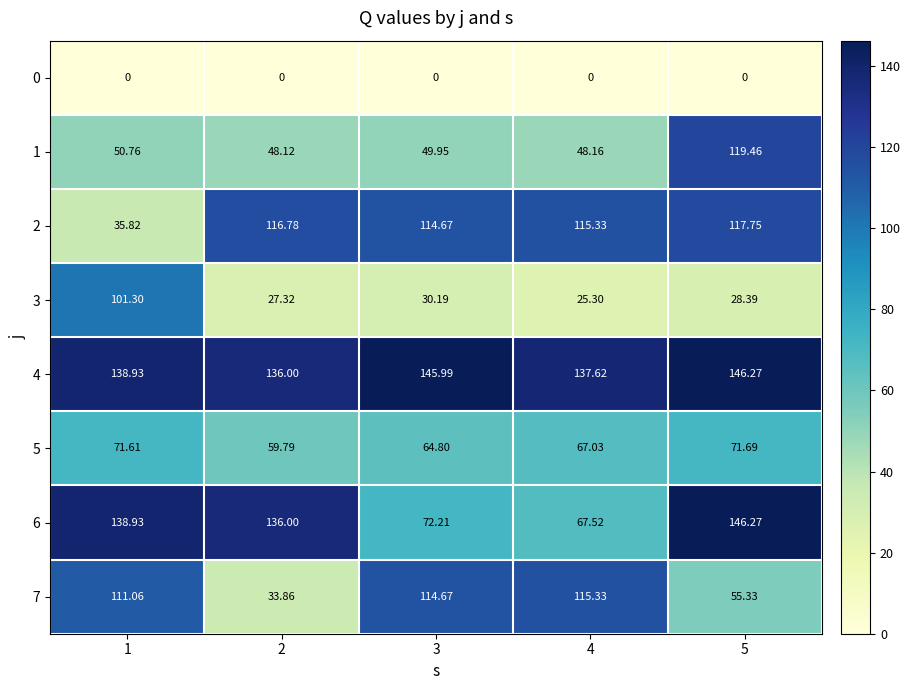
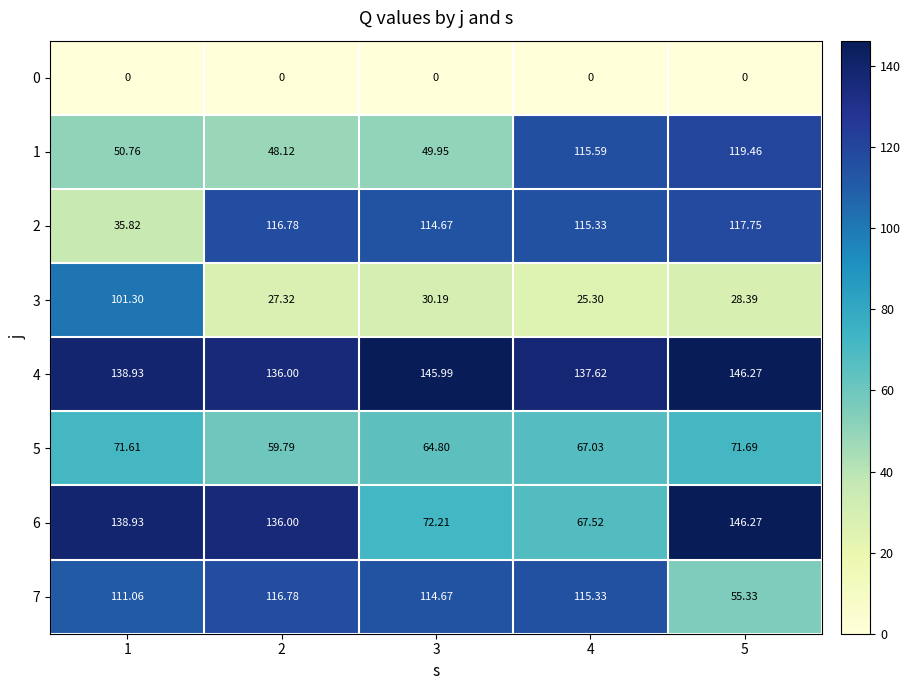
  {
    "0": {
      "1": 0,
      "2": 0,
      "3": 0,
      "4": 0,
      "5": 0
    },
    "1": {
      "1": 50.76,
      "2": 48.12,
      "3": 49.95,
-     "4": 48.16,
+     "4": 115.59,
      "5": 119.46
    },
    "2": {
      "1": 35.82,
      "2": 116.78,
      "3": 114.67,
      "4": 115.33,
      "5": 117.75
    },
    "3": {
      "1": 101.30,
      "2": 27.32,
      "3": 30.19,
      "4": 25.30,
      "5": 28.39
    },
    "4": {
      "1": 138.93,
      "2": 136.00,
      "3": 145.99,
      "4": 137.62,
      "5": 146.27
    },
    "5": {
      "1": 71.61,
      "2": 59.79,
      "3": 64.80,
      "4": 67.03,
      "5": 71.69
    },
    "6": {
      "1": 138.93,
      "2": 136.00,
      "3": 72.21,
      "4": 67.52,
      "5": 146.27
    },
    "7": {
      "1": 111.06,
-     "2": 33.86,
+     "2": 116.78,
      "3": 114.67,
      "4": 115.33,
      "5": 55.33
    }
  }
